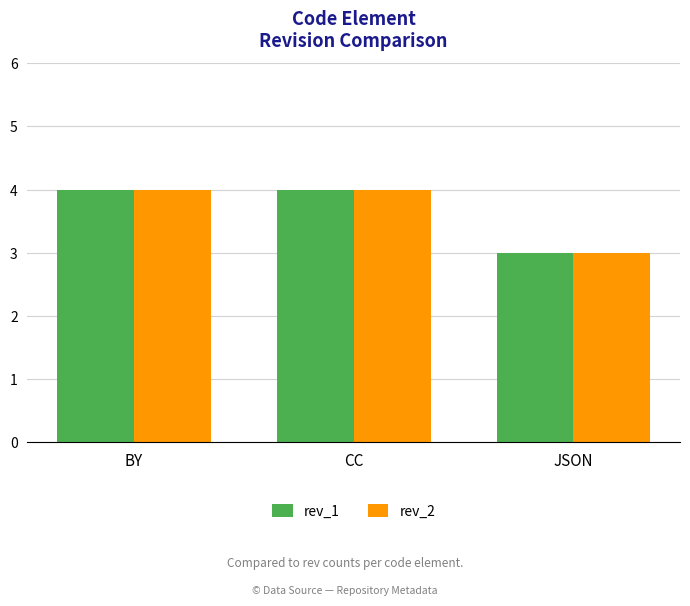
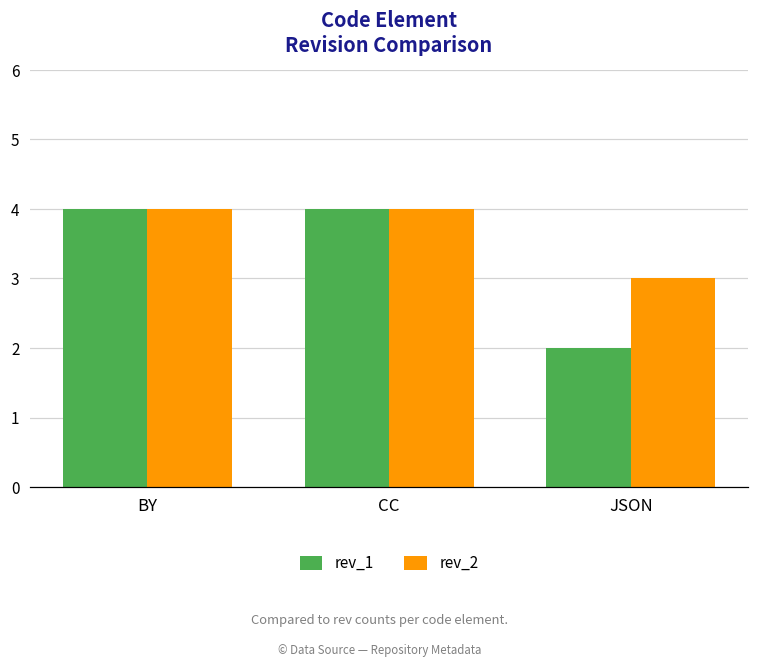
  {
    "rev_1": {
      "BY": 4,
      "CC": 4,
-     "JSON": 3
+     "JSON": 2
    },
    "rev_2": {
      "BY": 4,
      "CC": 4,
      "JSON": 3
    }
  }
